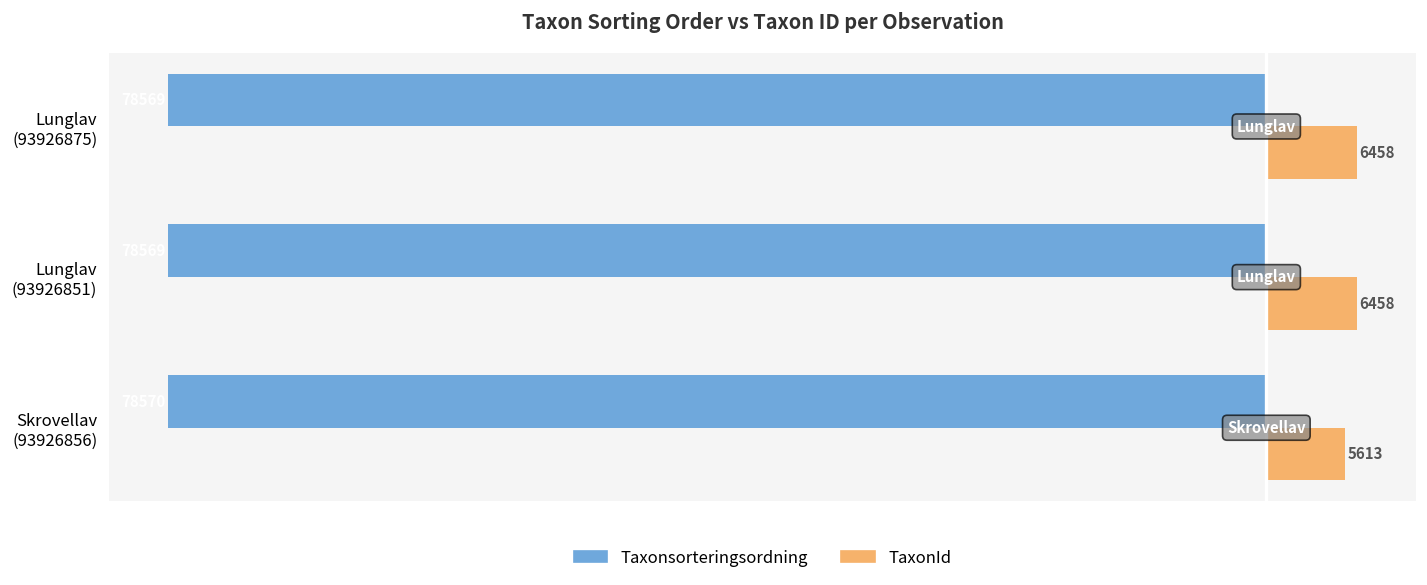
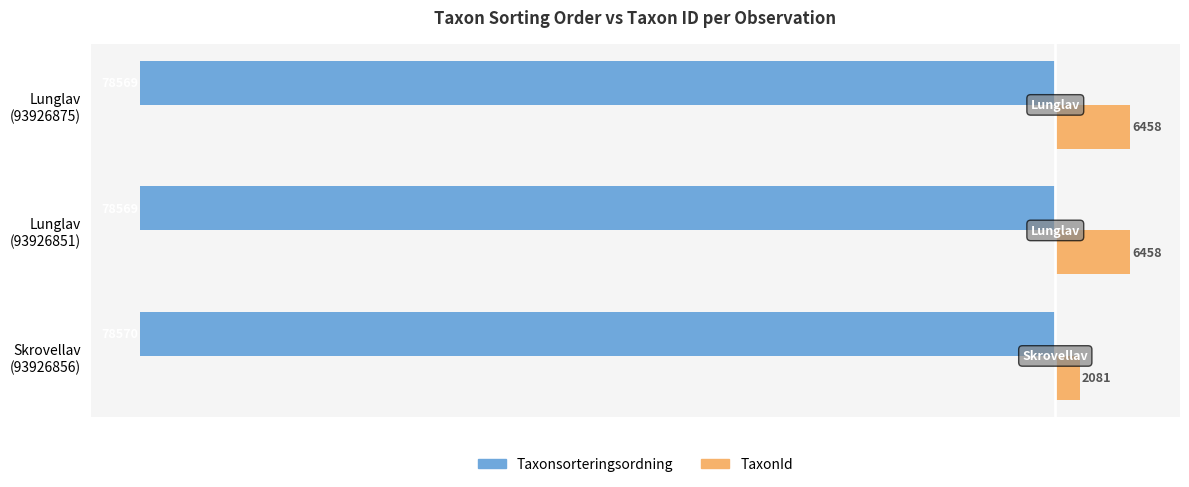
  {
    "TaxonId": {
      "Lunglav (93926875)": 6458,
      "Lunglav (93926851)": 6458,
-     "Skrovellav (93926856)": 5613
+     "Skrovellav (93926856)": 2081
    }
  }
